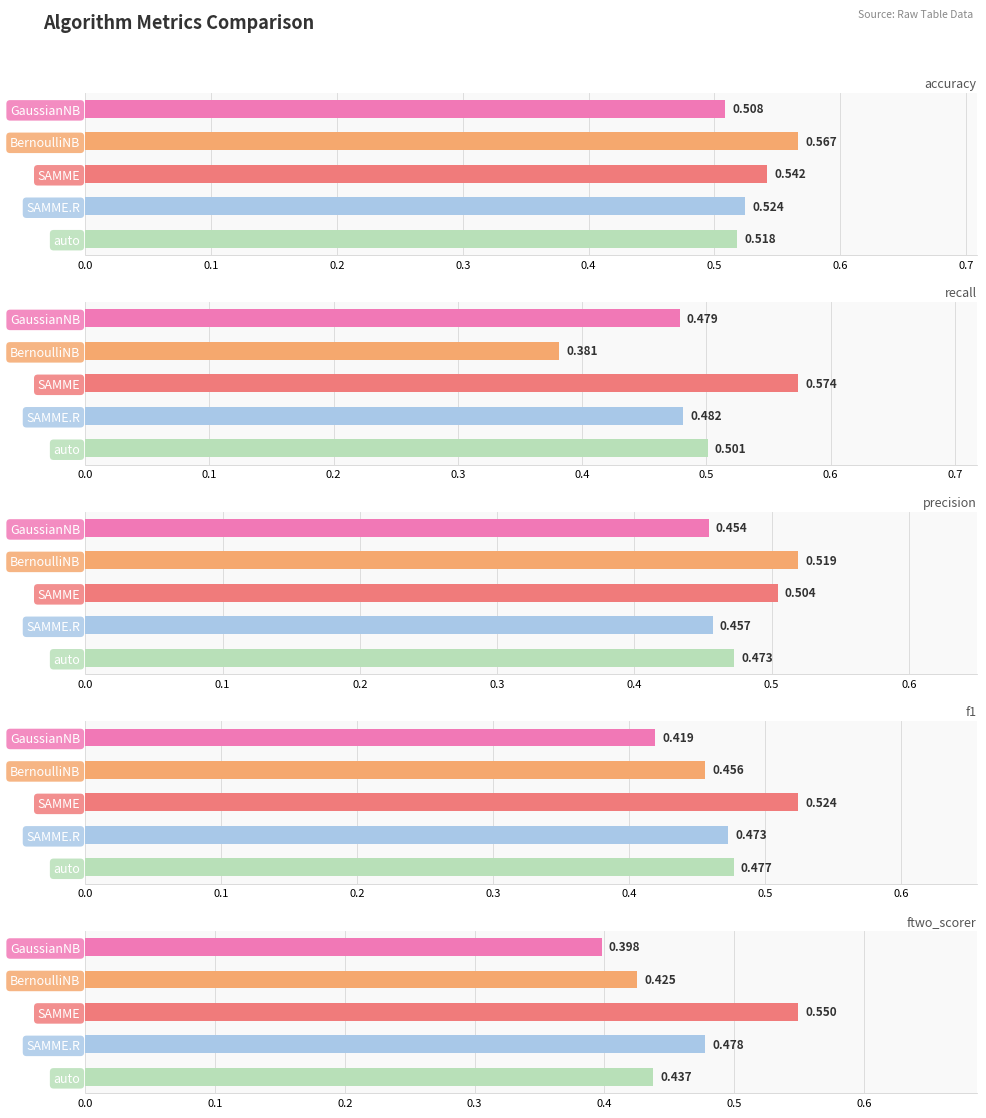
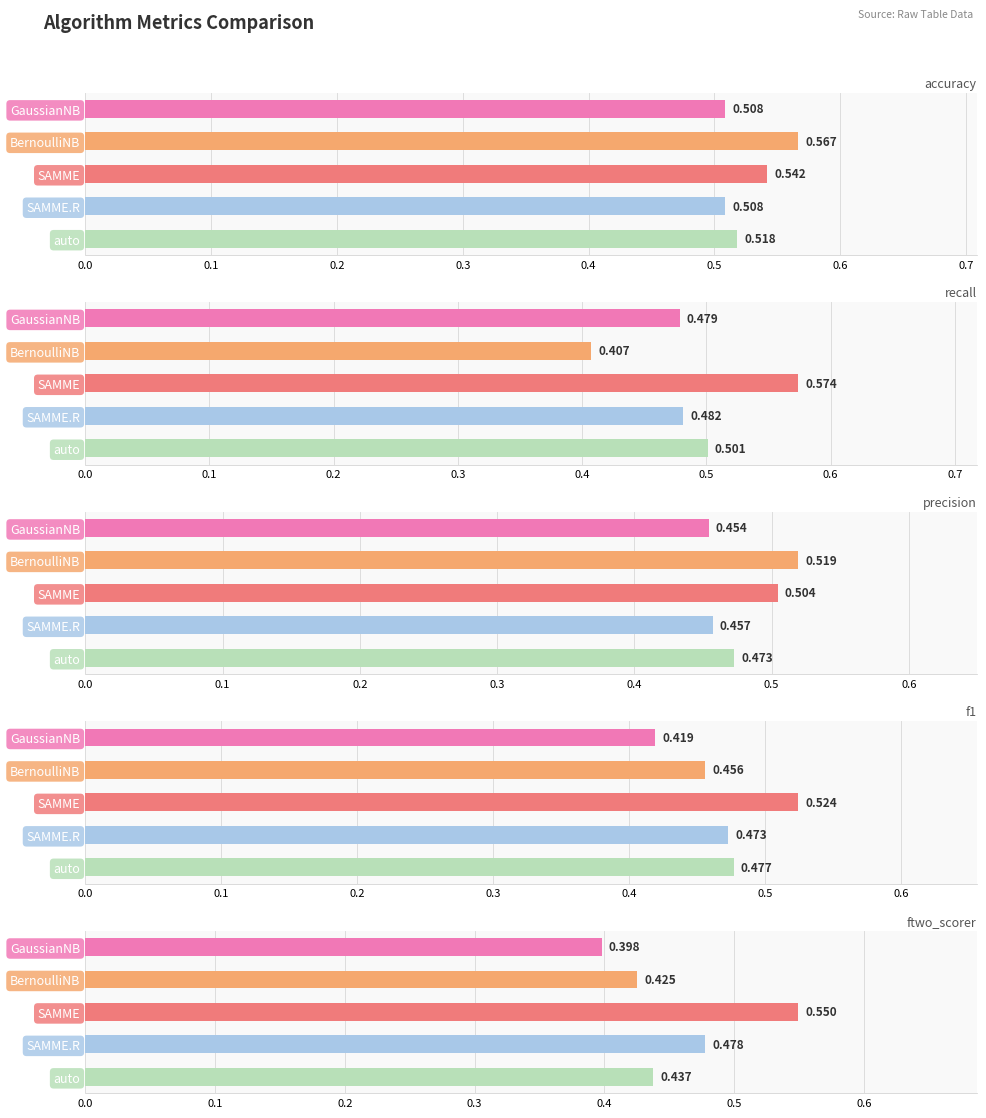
  {
    "accuracy": {
      "GaussianNB": 0.508,
      "BernoulliNB": 0.567,
      "SAMME": 0.542,
-     "SAMME.R": 0.524,
+     "SAMME.R": 0.508,
      "auto": 0.518
    },
    "recall": {
      "GaussianNB": 0.479,
-     "BernoulliNB": 0.381,
+     "BernoulliNB": 0.407,
      "SAMME": 0.574,
      "SAMME.R": 0.482,
      "auto": 0.501
    },
    "precision": {
      "GaussianNB": 0.454,
      "BernoulliNB": 0.519,
      "SAMME": 0.504,
      "SAMME.R": 0.457,
      "auto": 0.473
    },
    "f1": {
      "GaussianNB": 0.419,
      "BernoulliNB": 0.456,
      "SAMME": 0.524,
      "SAMME.R": 0.473,
      "auto": 0.477
    },
    "ftwo_scorer": {
      "GaussianNB": 0.398,
      "BernoulliNB": 0.425,
      "SAMME": 0.550,
      "SAMME.R": 0.478,
      "auto": 0.437
    }
  }
